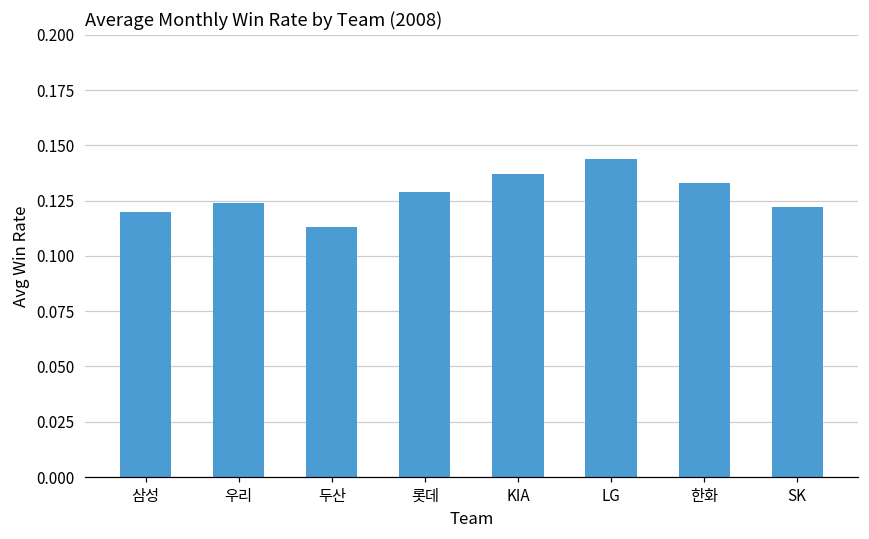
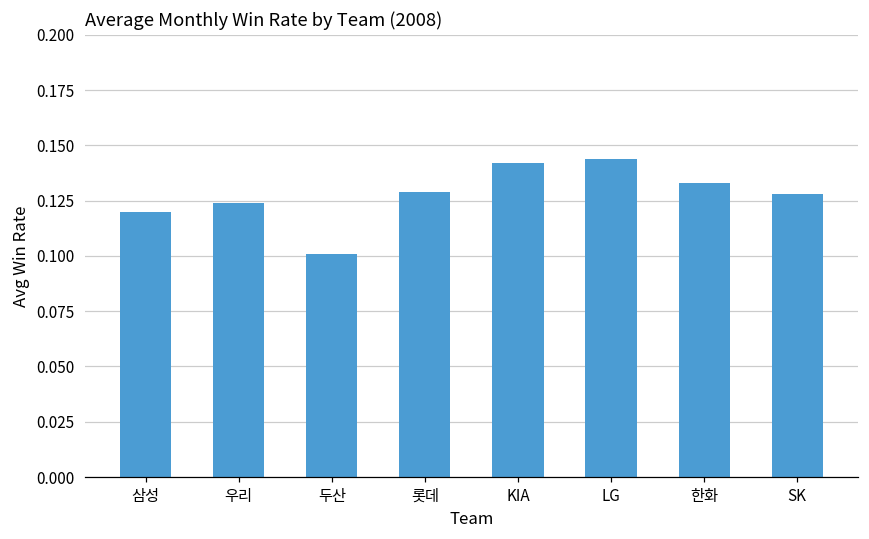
  {
    "삼성": 0.120,
    "우리": 0.124,
-   "두산": 0.113,
+   "두산": 0.101,
    "롯데": 0.129,
-   "KIA": 0.137,
+   "KIA": 0.142,
    "LG": 0.144,
    "한화": 0.133,
-   "SK": 0.122
+   "SK": 0.128
  }
